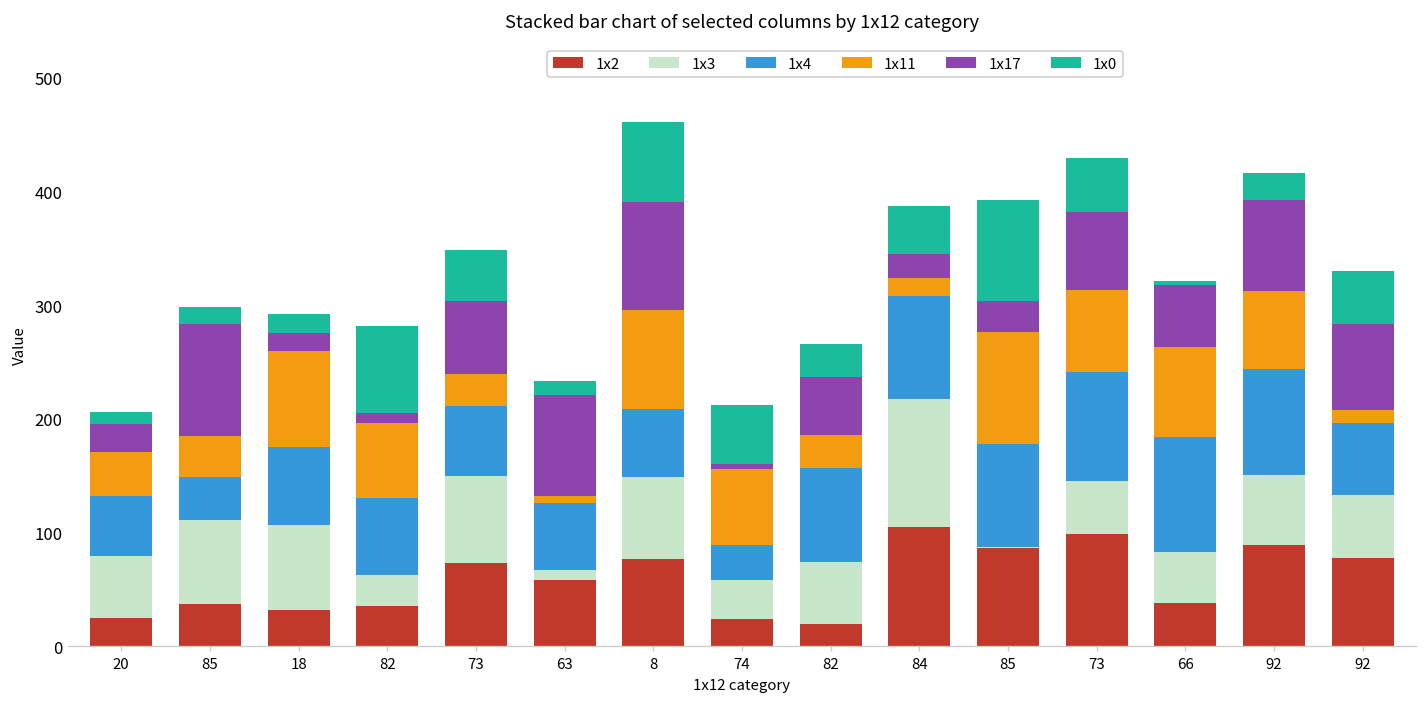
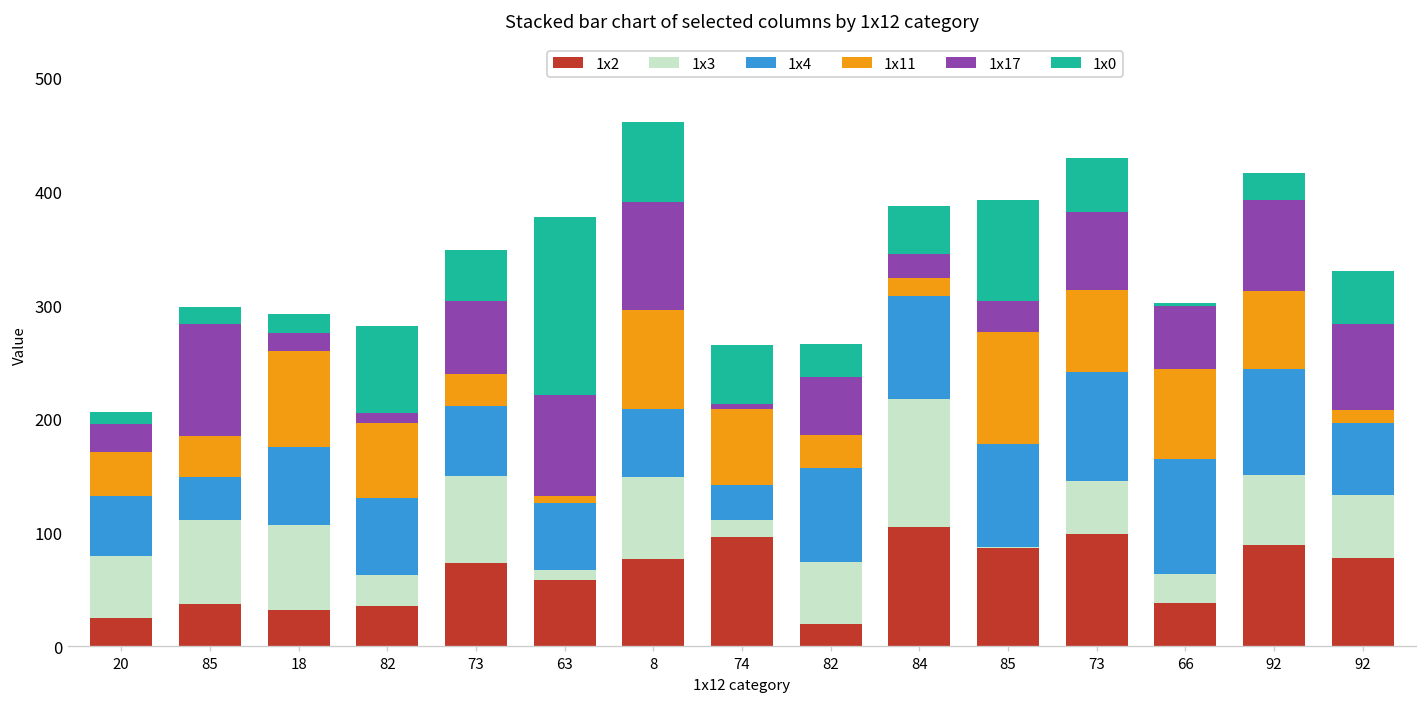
  {
    "1x2": {
      "20": 30,
      "18": 30,
      "63": 60,
      "8": 80,
-     "74": 20,
+     "74": 100,
      "84": 110,
      "66": 40
    },
    "1x3": {
      "20": 50,
      "18": 80,
      "63": 10,
      "8": 70,
-     "74": 30,
+     "74": 20,
      "84": 110,
-     "66": 50
+     "66": 30
    },
    "1x4": {
      "20": 50,
      "18": 70,
      "63": 60,
      "8": 60,
      "74": 30,
      "84": 90,
      "66": 100
    },
    "1x11": {
      "20": 40,
      "18": 90,
      "63": 10,
      "8": 90,
      "74": 70,
      "84": 20,
      "66": 80
    },
    "1x17": {
      "20": 20,
      "18": 20,
      "63": 90,
      "8": 100,
      "74": 0,
      "84": 20,
      "66": 60
    },
    "1x0": {
      "20": 10,
      "18": 20,
-     "63": 10,
+     "63": 160,
      "8": 70,
      "74": 50,
      "84": 40,
      "66": 0
    }
  }
